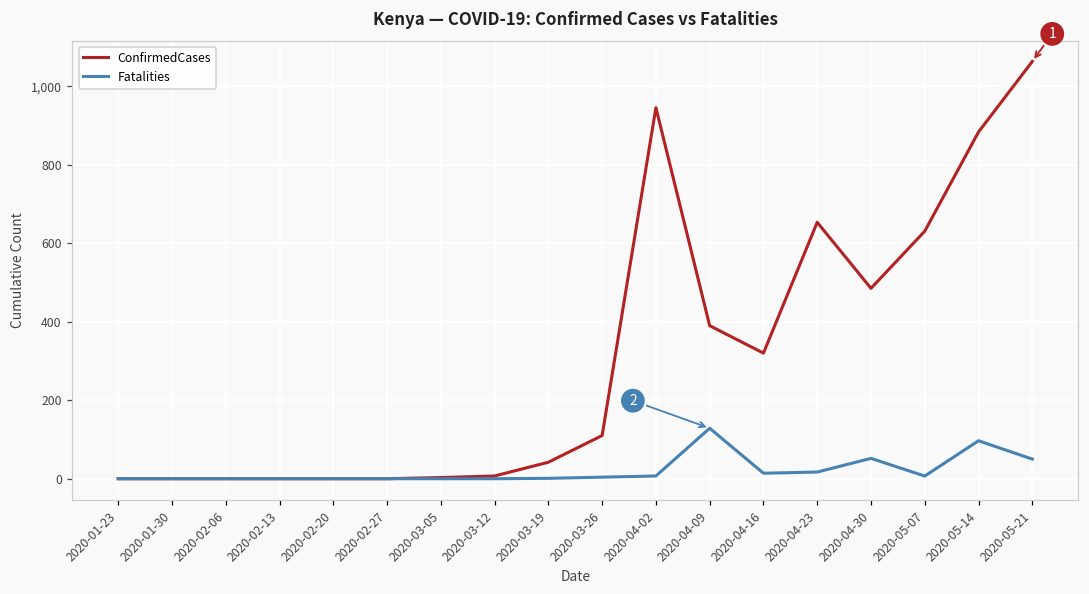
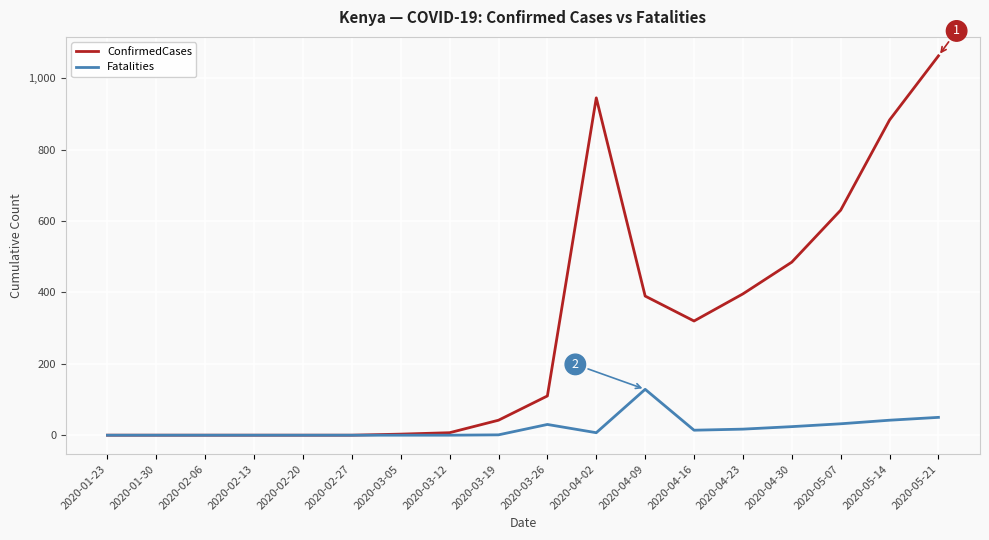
  {
    "ConfirmedCases": {
      "2020-03-19": 40,
      "2020-03-26": 110,
      "2020-04-02": 950,
      "2020-04-09": 390,
      "2020-04-16": 320,
-     "2020-04-23": 650,
+     "2020-04-23": 400,
      "2020-04-30": 490,
      "2020-05-07": 630,
      "2020-05-14": 880
    },
    "Fatalities": {
      "2020-03-19": 0,
-     "2020-03-26": 0,
+     "2020-03-26": 30,
      "2020-04-02": 10,
      "2020-04-09": 130,
      "2020-04-16": 10,
      "2020-04-23": 20,
-     "2020-04-30": 50,
-     "2020-05-07": 10,
-     "2020-05-14": 100,
+     "2020-04-30": 20,
+     "2020-05-07": 30,
+     "2020-05-14": 40,
      "2020-05-21": 50
    }
  }
